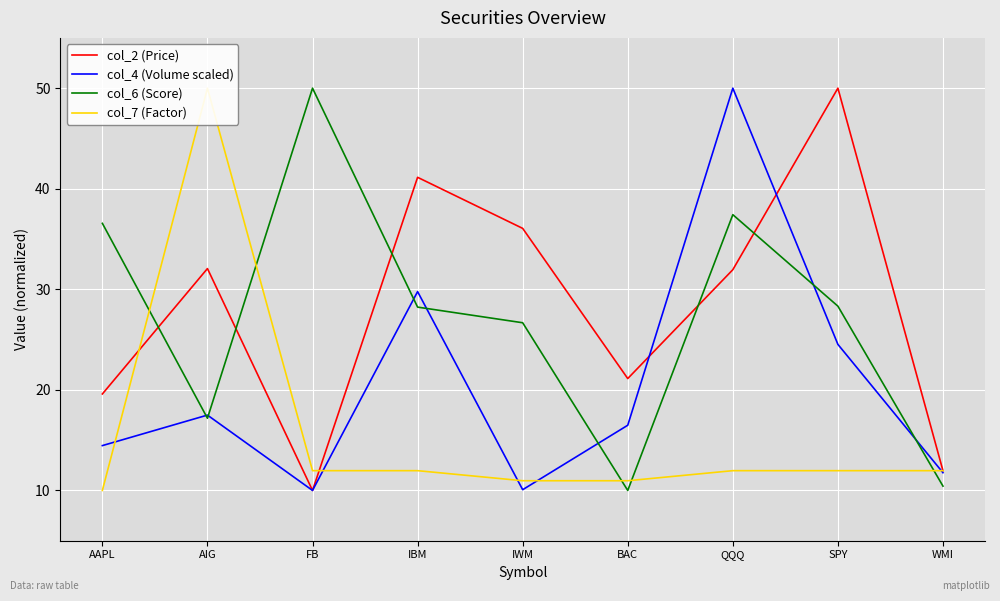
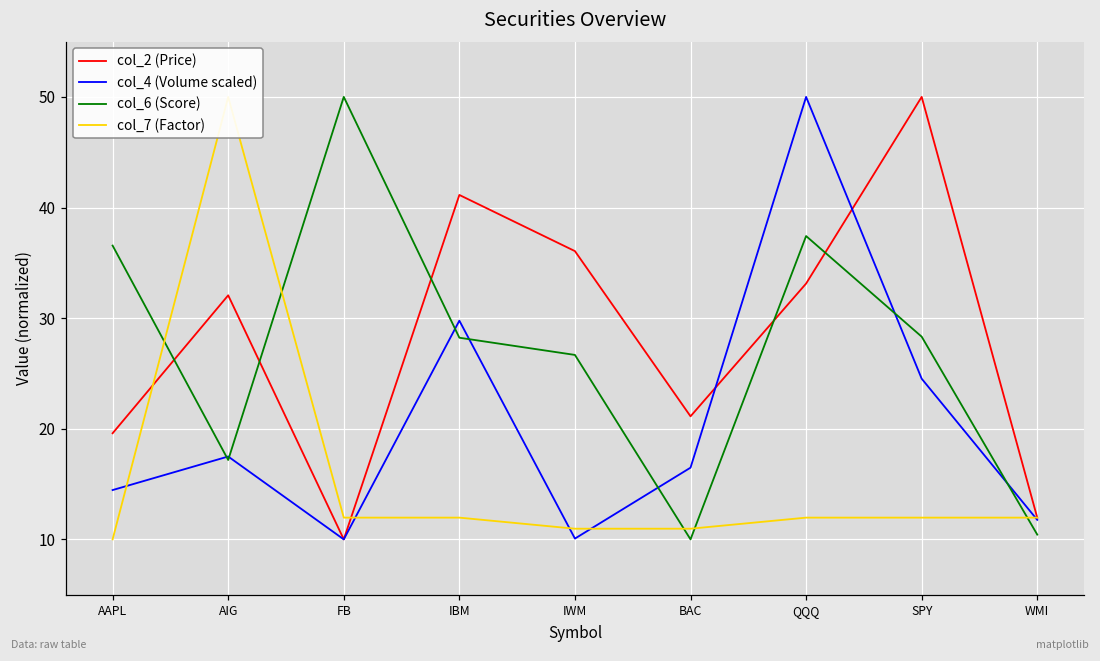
  {
    "col_2 (Price)": {
      "AAPL": 19.6,
      "AIG": 32.1,
      "IBM": 41.1,
      "IWM": 36.1,
      "BAC": 21.1,
-     "QQQ": 31.9,
+     "QQQ": 33.1,
      "SPY": 50.0
    },
    "col_4 (Volume scaled)": {
      "AAPL": 14.5,
      "AIG": 17.5,
      "IBM": 29.8,
      "IWM": 10.1,
      "BAC": 16.5,
      "QQQ": 50.0,
      "SPY": 24.5
    },
    "col_6 (Score)": {
      "AAPL": 36.6,
      "AIG": 17.2,
      "FB": 50.0,
      "IBM": 28.2,
      "IWM": 26.7,
      "BAC": 10.0,
      "QQQ": 37.4,
      "SPY": 28.3,
      "WMI": 10.4
    },
    "col_7 (Factor)": {
      "AAPL": 10.0,
      "FB": 12.0,
      "IBM": 12.0,
      "IWM": 11.0,
      "BAC": 11.0,
      "QQQ": 12.0,
      "SPY": 12.0
    }
  }
